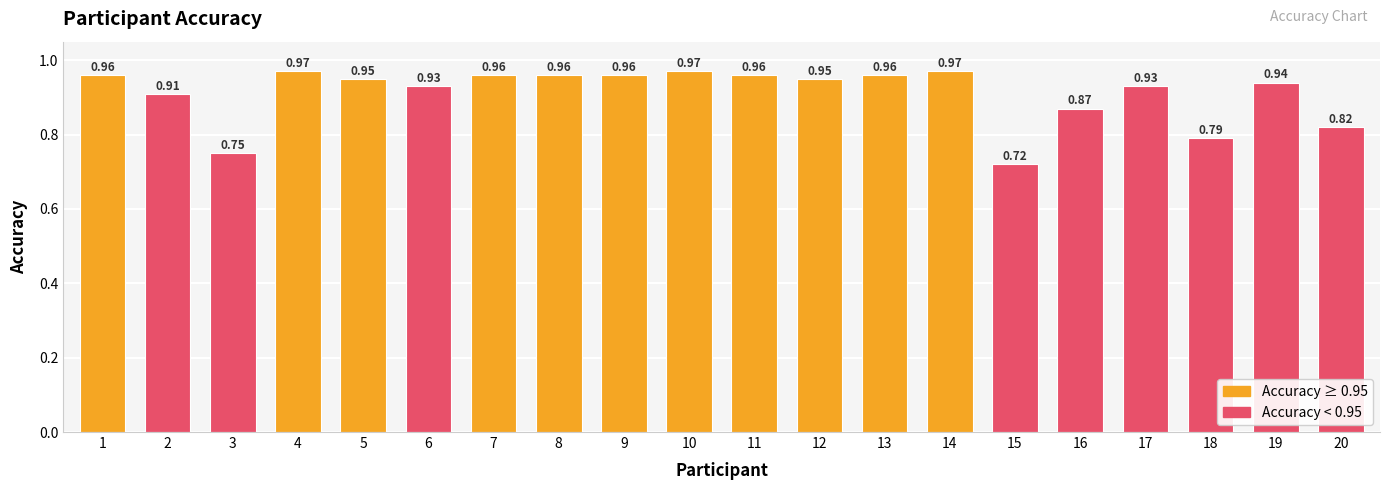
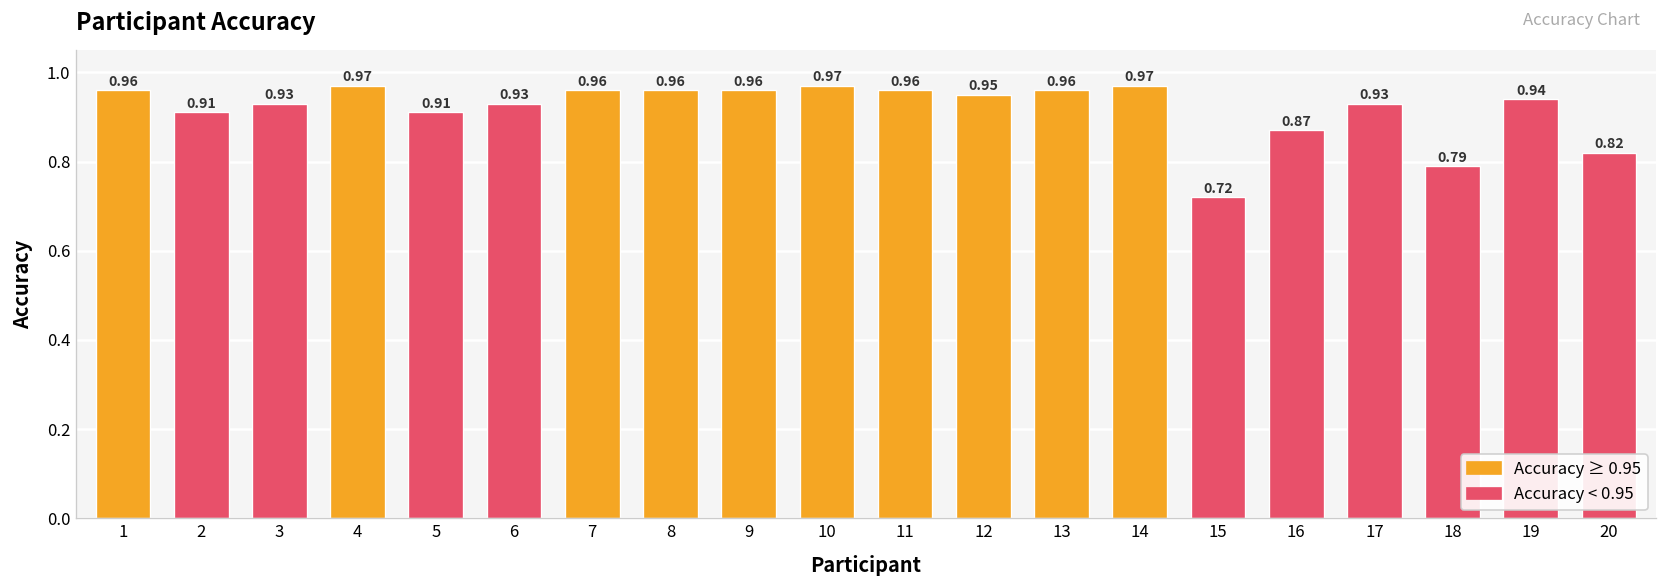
  {
    "1": 0.96,
    "2": 0.91,
-   "3": 0.75,
+   "3": 0.93,
    "4": 0.97,
-   "5": 0.95,
+   "5": 0.91,
    "6": 0.93,
    "7": 0.96,
    "8": 0.96,
    "9": 0.96,
    "10": 0.97,
    "11": 0.96,
    "12": 0.95,
    "13": 0.96,
    "14": 0.97,
    "15": 0.72,
    "16": 0.87,
    "17": 0.93,
    "18": 0.79,
    "19": 0.94,
    "20": 0.82
  }
